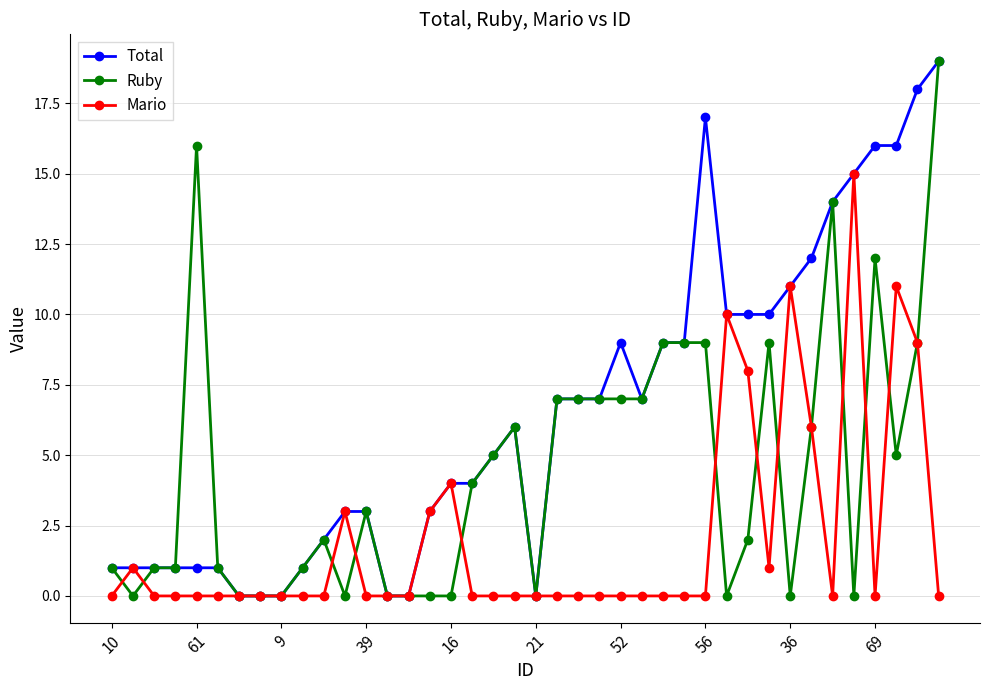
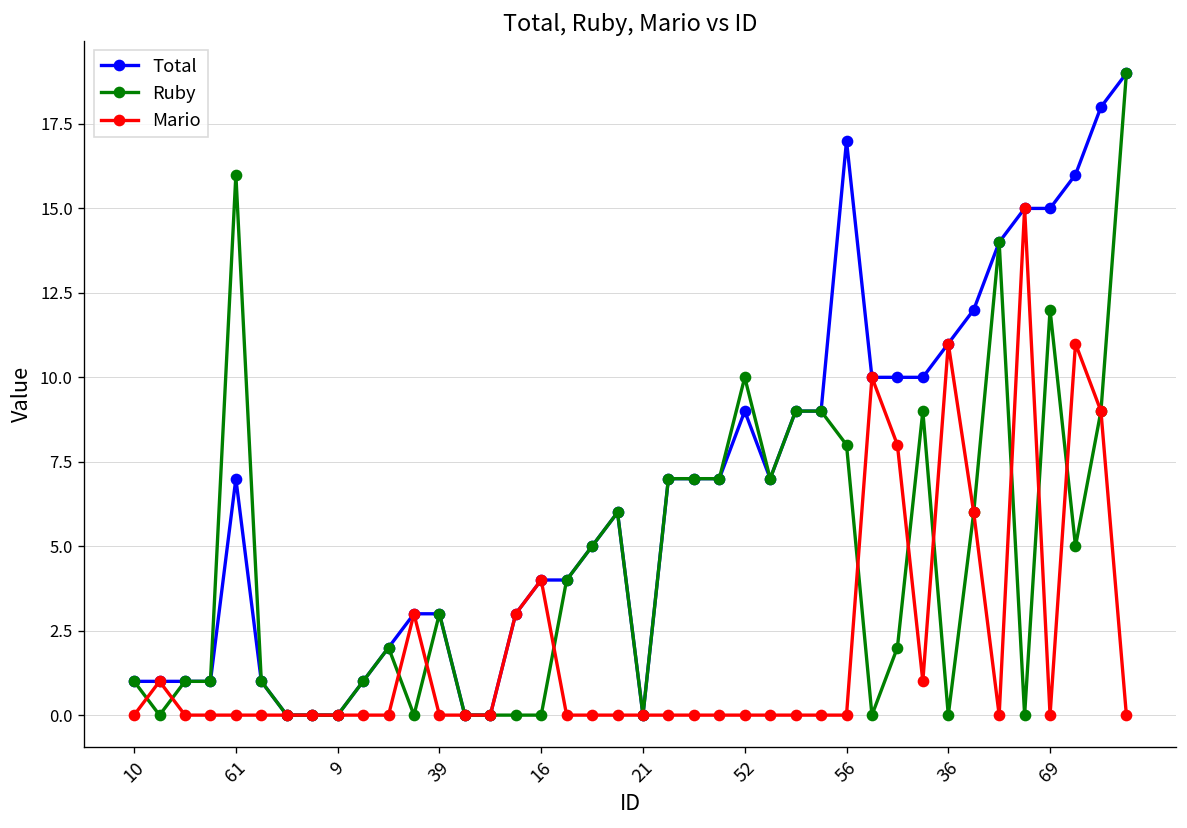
  {
    "Total": {
-     "61": 1,
+     "61": 7,
      "52": 9,
      "56": 17,
-     "69": 16
+     "69": 15
    },
    "Ruby": {
      "61": 16,
      "16": 0,
-     "52": 7,
-     "56": 9,
+     "52": 10,
+     "56": 8,
      "36": 0,
      "69": 12
    },
    "Mario": {
      "61": 0,
      "52": 0,
      "56": 0,
      "69": 0
    }
  }
